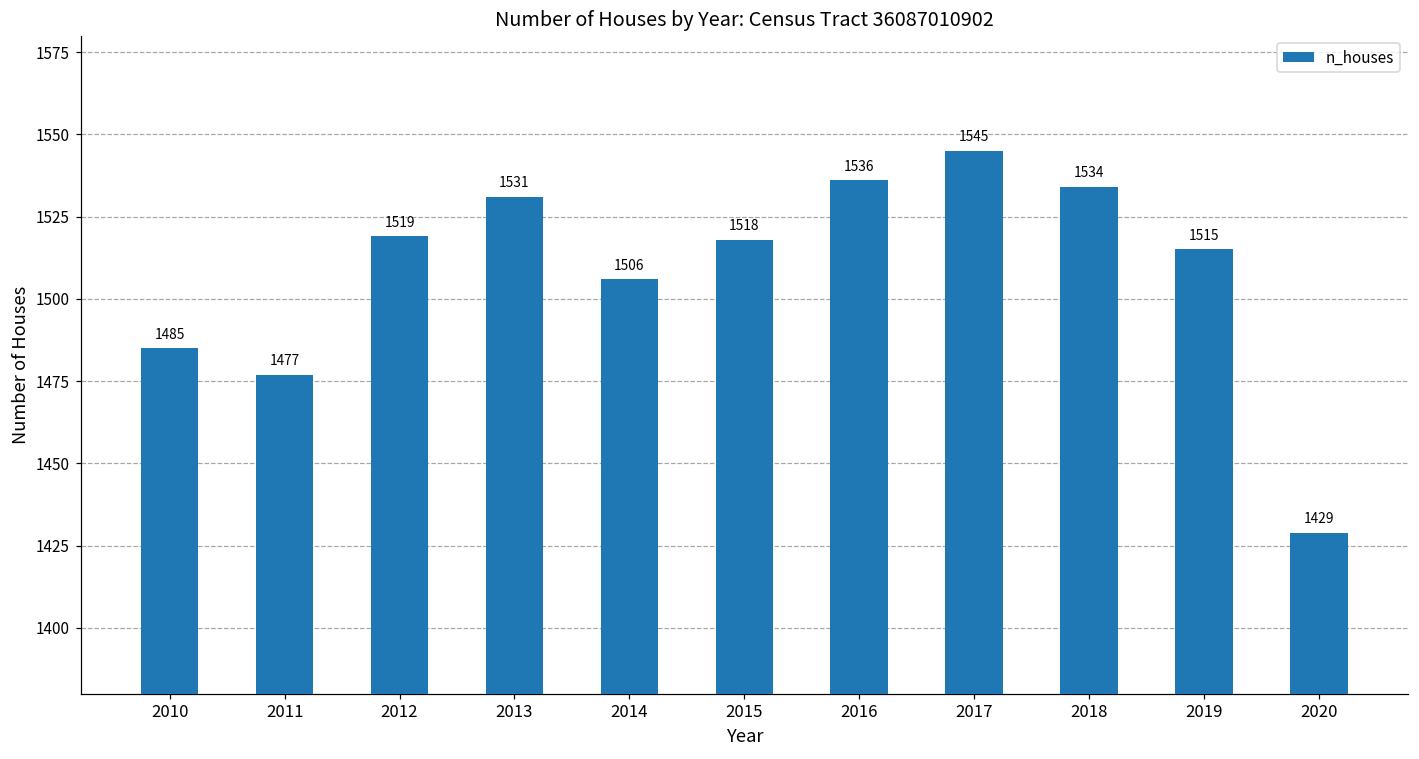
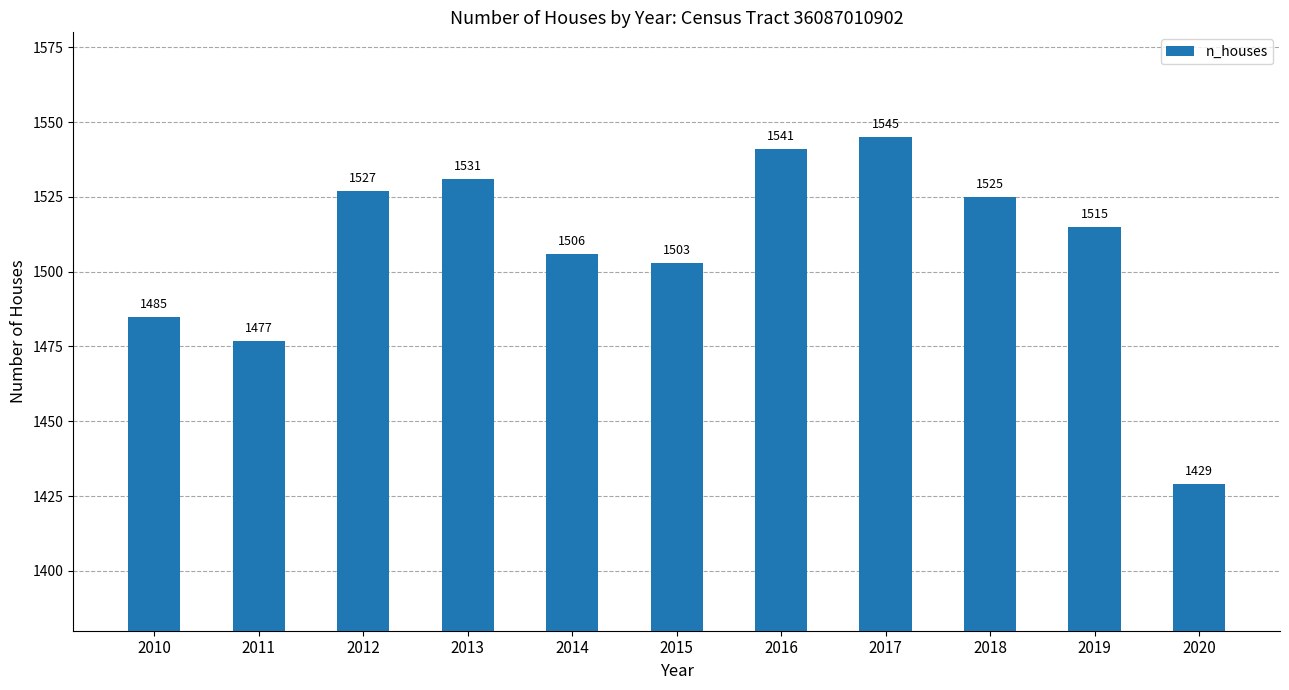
  {
    "2010": 1485,
    "2011": 1477,
-   "2012": 1519,
+   "2012": 1527,
    "2013": 1531,
    "2014": 1506,
-   "2015": 1518,
-   "2016": 1536,
+   "2015": 1503,
+   "2016": 1541,
    "2017": 1545,
-   "2018": 1534,
+   "2018": 1525,
    "2019": 1515,
    "2020": 1429
  }
